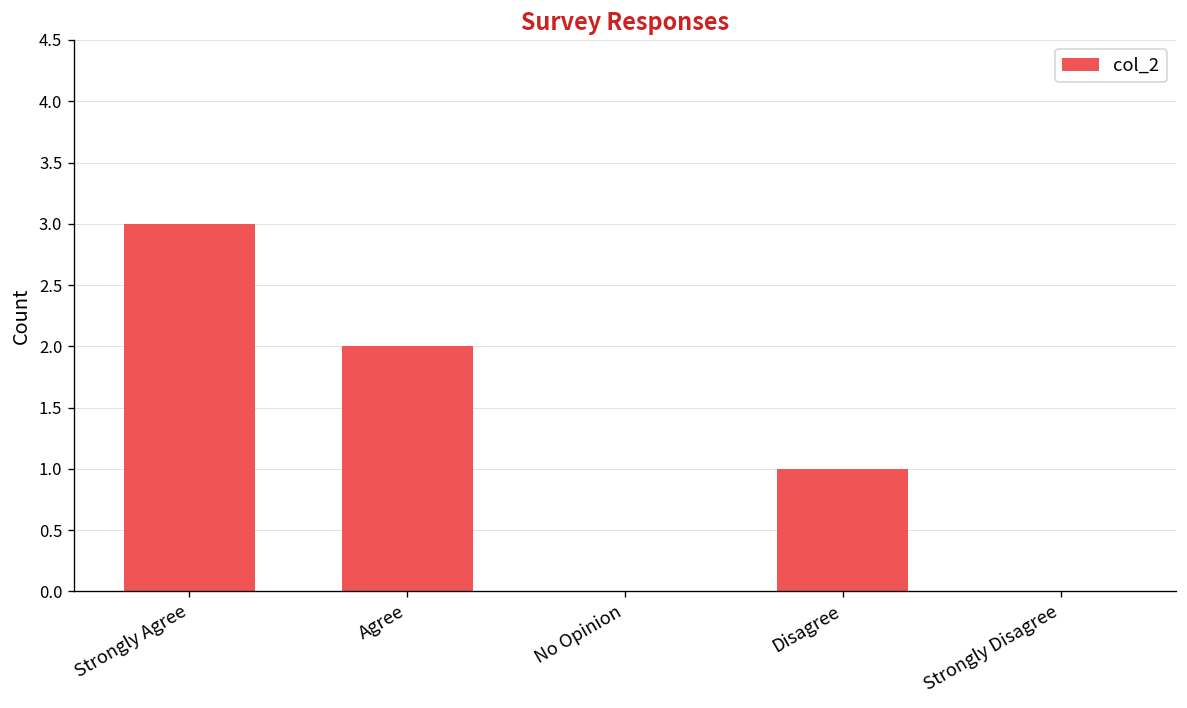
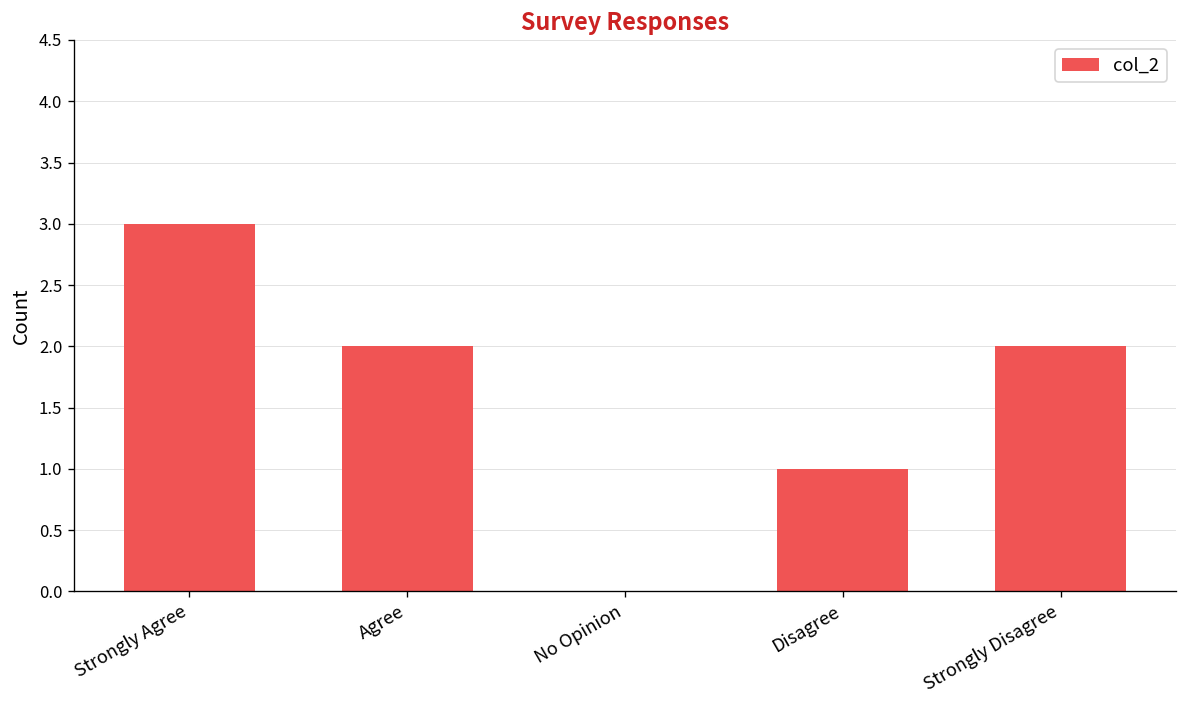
  {
    "Strongly Agree": 3,
    "Agree": 2,
    "No Opinion": 0,
    "Disagree": 1,
-   "Strongly Disagree": 0
+   "Strongly Disagree": 2
  }
